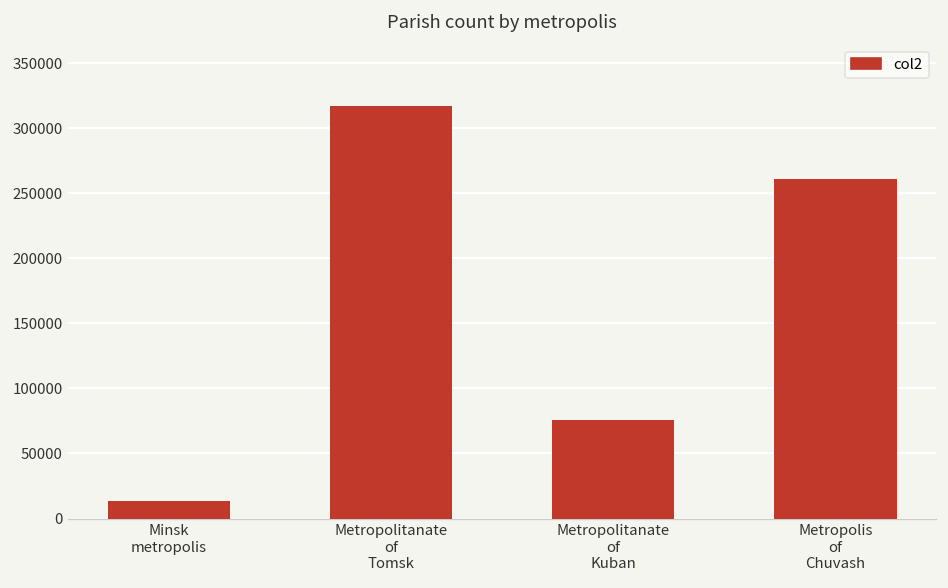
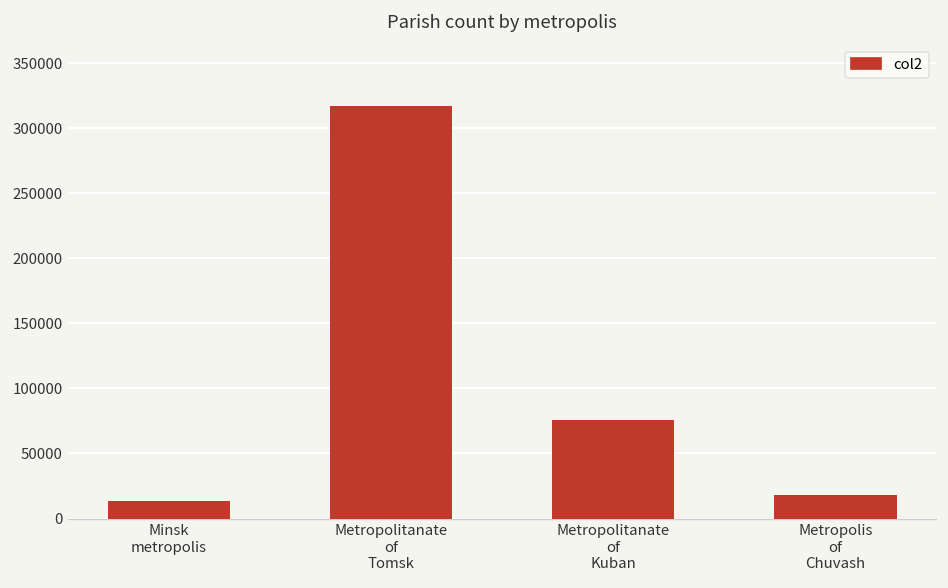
  {
    "Minsk metropolis": 14000,
    "Metropolitanate of Tomsk": 317000,
    "Metropolitanate of Kuban": 76000,
-   "Metropolis of Chuvash": 261000
+   "Metropolis of Chuvash": 18000
  }
